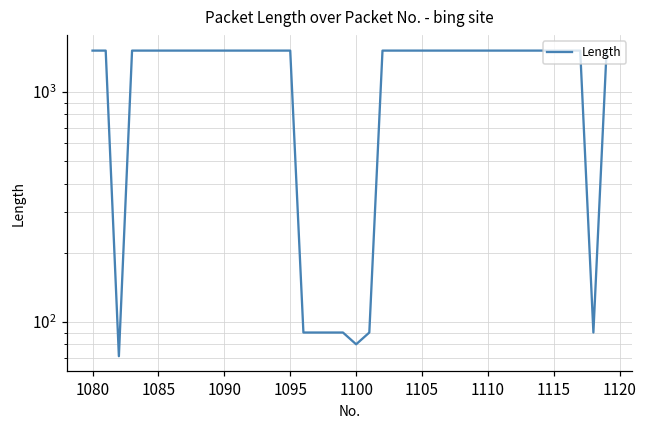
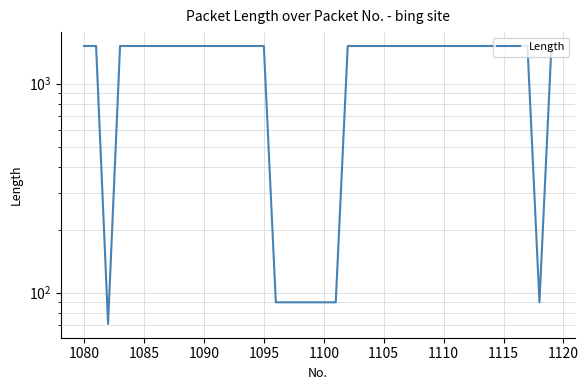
  {
    "1080": 1500,
    "1085": 1500,
    "1090": 1500,
    "1095": 1500,
-   "1100": 80,
+   "1100": 90,
    "1105": 1500,
    "1110": 1500
  }
